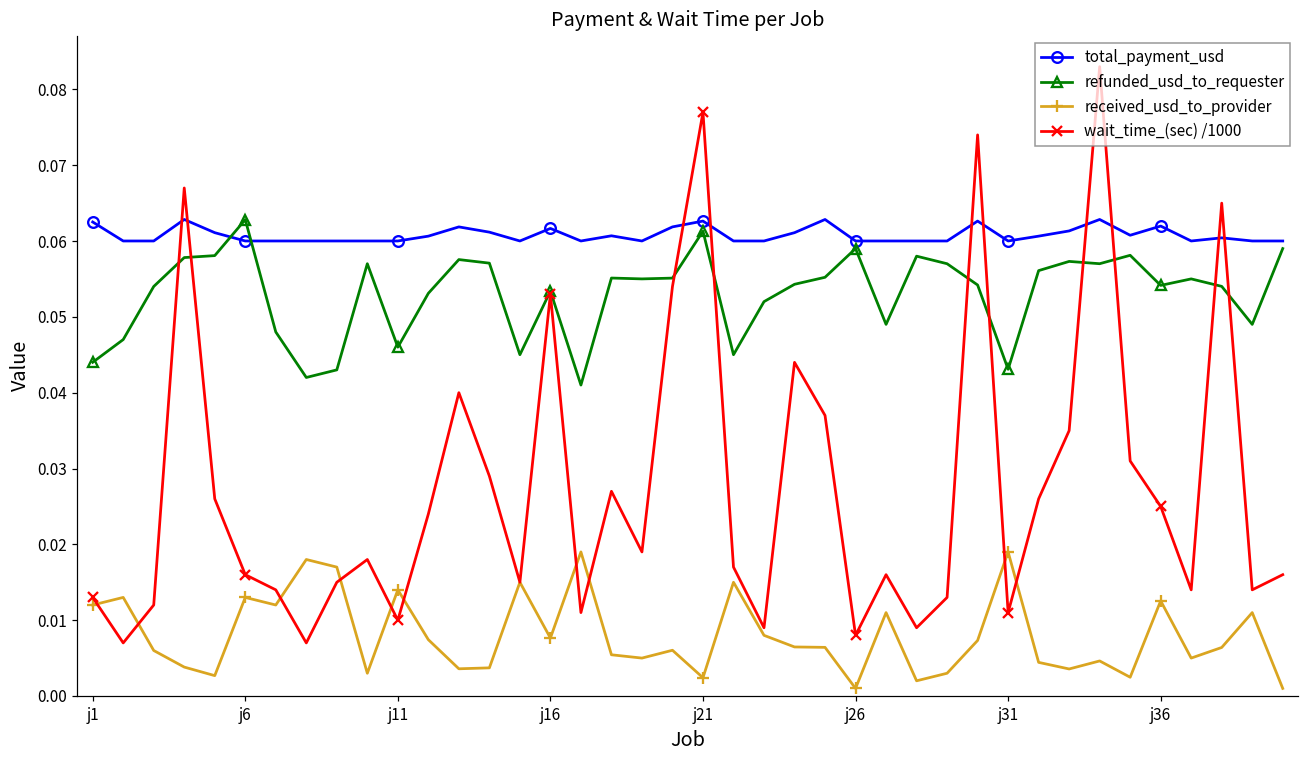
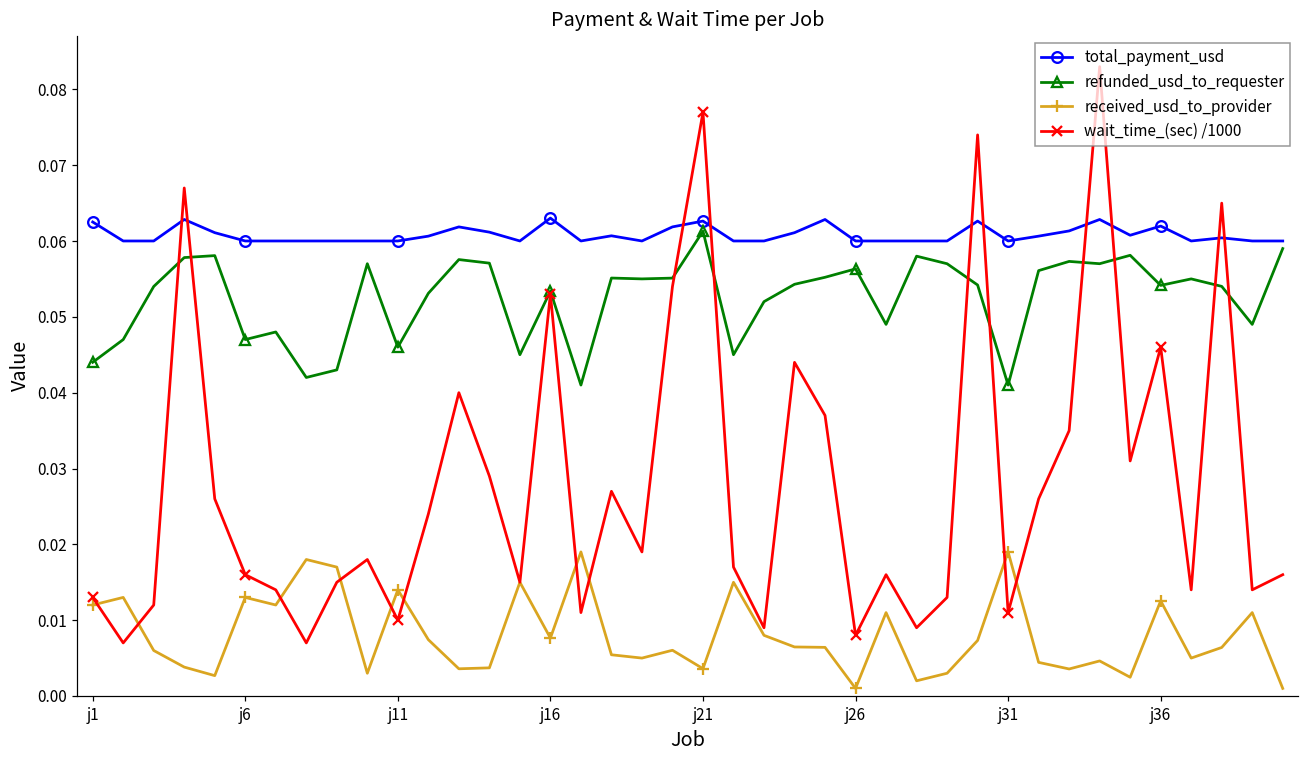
  {
    "total_payment_usd": {
      "j1": 0.063,
      "j6": 0.060,
      "j11": 0.060,
-     "j16": 0.062,
+     "j16": 0.063,
      "j21": 0.063,
      "j26": 0.060,
      "j31": 0.060,
      "j36": 0.062
    },
    "refunded_usd_to_requester": {
      "j1": 0.044,
-     "j6": 0.063,
+     "j6": 0.047,
      "j11": 0.046,
      "j16": 0.053,
      "j21": 0.061,
-     "j26": 0.059,
-     "j31": 0.043,
+     "j26": 0.056,
+     "j31": 0.041,
      "j36": 0.054
    },
    "received_usd_to_provider": {
      "j1": 0.012,
      "j6": 0.013,
      "j11": 0.014,
      "j16": 0.008,
-     "j21": 0.002,
+     "j21": 0.004,
      "j26": 0.001,
      "j31": 0.019,
      "j36": 0.013
    },
    "wait_time_(sec) /1000": {
      "j1": 0.013,
      "j6": 0.016,
      "j11": 0.010,
      "j16": 0.053,
      "j21": 0.077,
      "j26": 0.008,
      "j31": 0.011,
-     "j36": 0.025
+     "j36": 0.046
    }
  }
